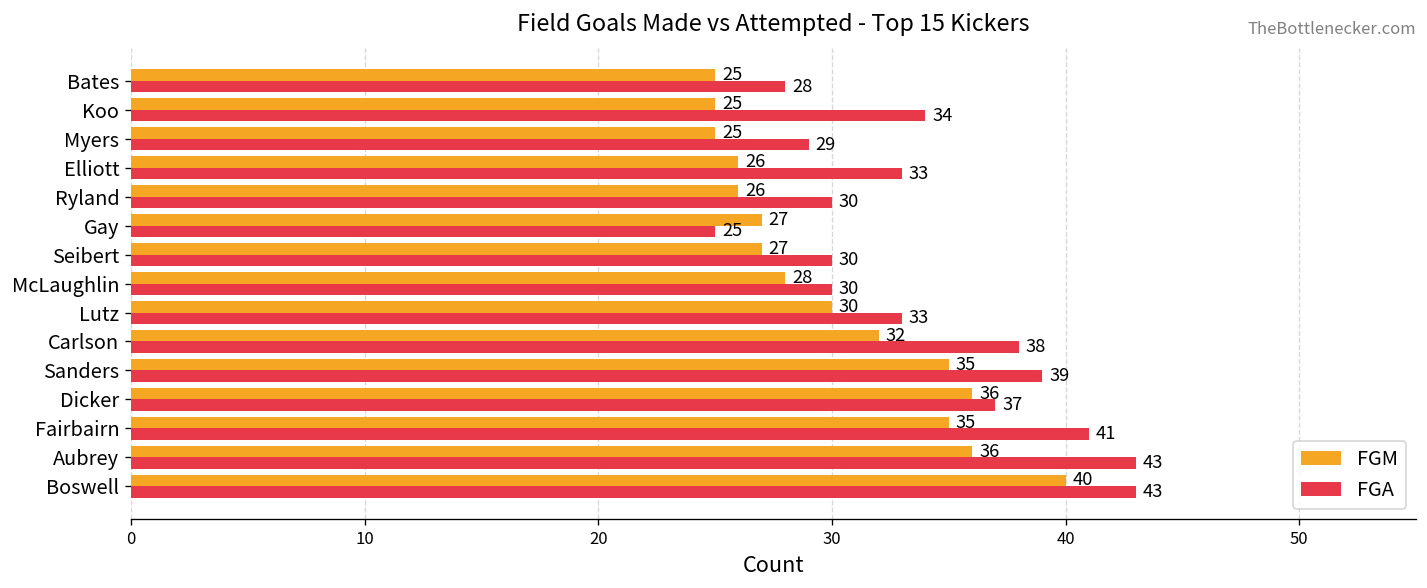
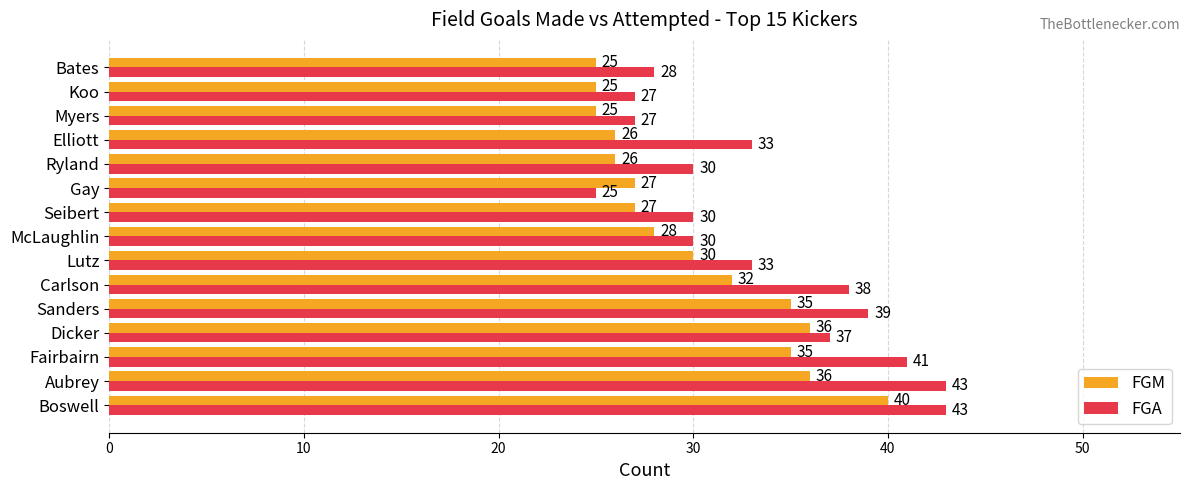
  {
    "FGM": {
      "Bates": 25,
      "Koo": 25,
      "Myers": 25,
      "Elliott": 26,
      "Ryland": 26,
      "Gay": 27,
      "Seibert": 27,
      "McLaughlin": 28,
      "Lutz": 30,
      "Carlson": 32,
      "Sanders": 35,
      "Dicker": 36,
      "Fairbairn": 35,
      "Aubrey": 36,
      "Boswell": 40
    },
    "FGA": {
      "Bates": 28,
-     "Koo": 34,
-     "Myers": 29,
+     "Koo": 27,
+     "Myers": 27,
      "Elliott": 33,
      "Ryland": 30,
      "Gay": 25,
      "Seibert": 30,
      "McLaughlin": 30,
      "Lutz": 33,
      "Carlson": 38,
      "Sanders": 39,
      "Dicker": 37,
      "Fairbairn": 41,
      "Aubrey": 43,
      "Boswell": 43
    }
  }
